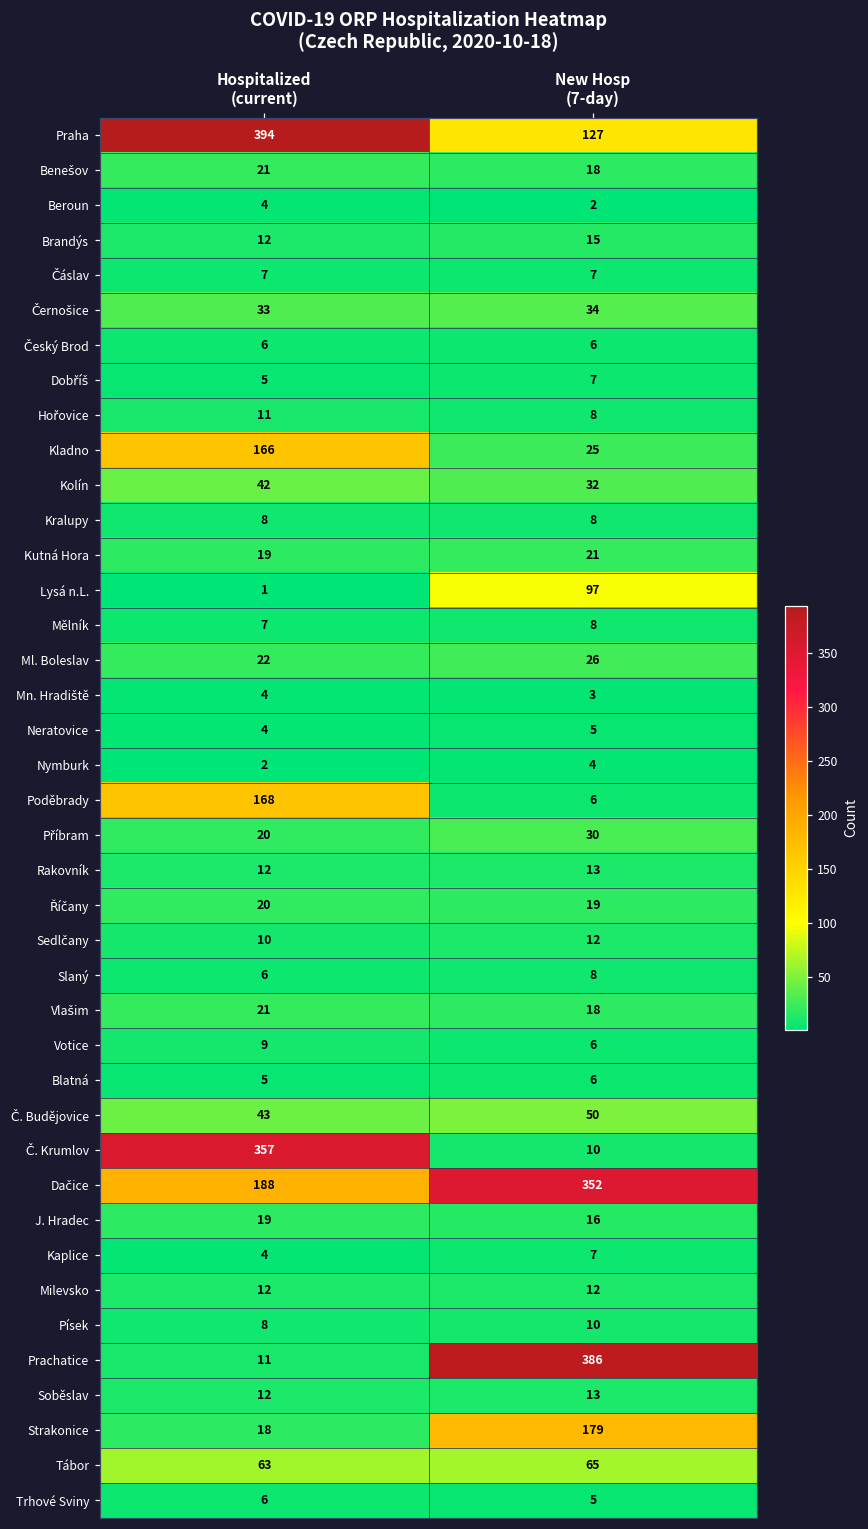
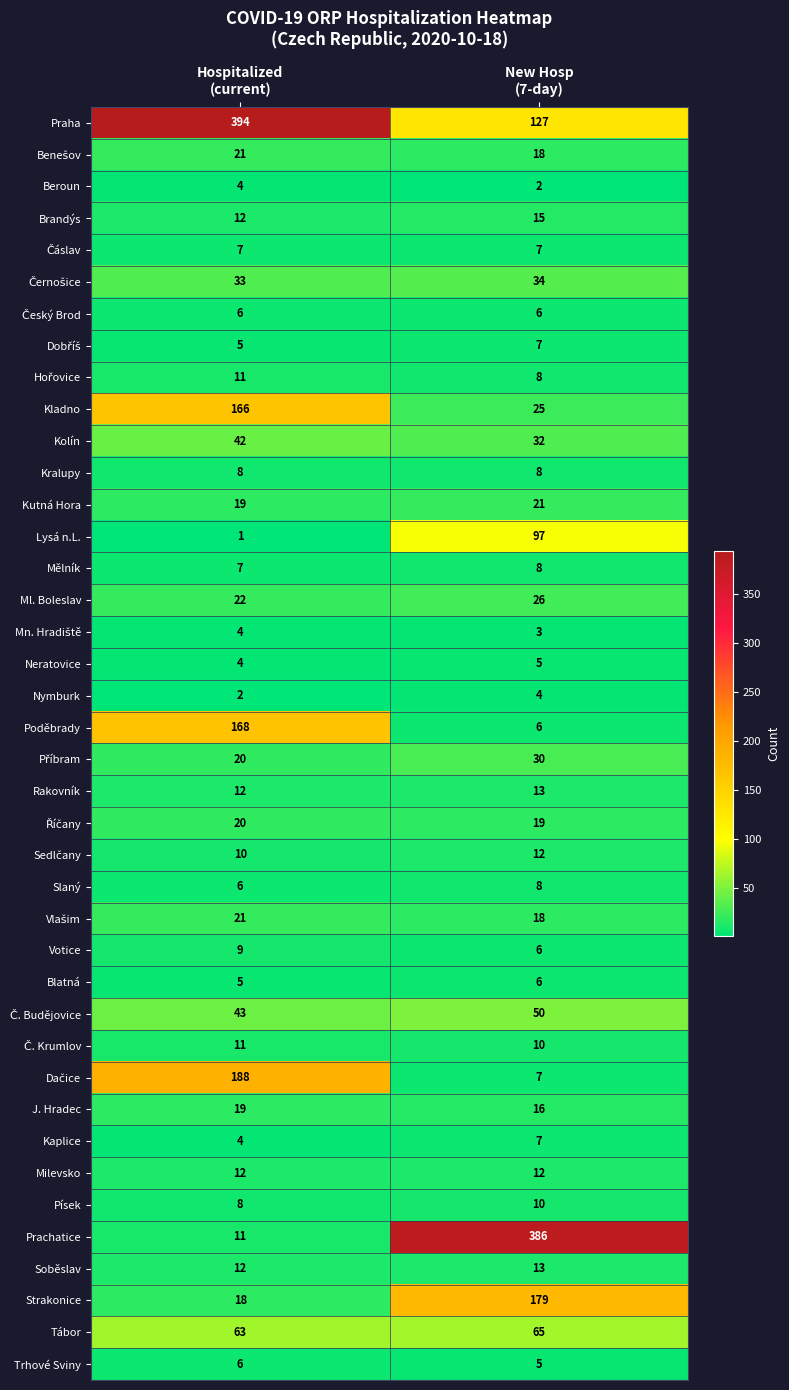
  {
    "Praha": {
      "Hospitalized (current)": 394,
      "New Hosp (7-day)": 127
    },
    "Benešov": {
      "Hospitalized (current)": 21,
      "New Hosp (7-day)": 18
    },
    "Beroun": {
      "Hospitalized (current)": 4,
      "New Hosp (7-day)": 2
    },
    "Brandýs": {
      "Hospitalized (current)": 12,
      "New Hosp (7-day)": 15
    },
    "Čáslav": {
      "Hospitalized (current)": 7,
      "New Hosp (7-day)": 7
    },
    "Černošice": {
      "Hospitalized (current)": 33,
      "New Hosp (7-day)": 34
    },
    "Český Brod": {
      "Hospitalized (current)": 6,
      "New Hosp (7-day)": 6
    },
    "Dobříš": {
      "Hospitalized (current)": 5,
      "New Hosp (7-day)": 7
    },
    "Hořovice": {
      "Hospitalized (current)": 11,
      "New Hosp (7-day)": 8
    },
    "Kladno": {
      "Hospitalized (current)": 166,
      "New Hosp (7-day)": 25
    },
    "Kolín": {
      "Hospitalized (current)": 42,
      "New Hosp (7-day)": 32
    },
    "Kralupy": {
      "Hospitalized (current)": 8,
      "New Hosp (7-day)": 8
    },
    "Kutná Hora": {
      "Hospitalized (current)": 19,
      "New Hosp (7-day)": 21
    },
    "Lysá n.L.": {
      "Hospitalized (current)": 1,
      "New Hosp (7-day)": 97
    },
    "Mělník": {
      "Hospitalized (current)": 7,
      "New Hosp (7-day)": 8
    },
    "Ml. Boleslav": {
      "Hospitalized (current)": 22,
      "New Hosp (7-day)": 26
    },
    "Mn. Hradiště": {
      "Hospitalized (current)": 4,
      "New Hosp (7-day)": 3
    },
    "Neratovice": {
      "Hospitalized (current)": 4,
      "New Hosp (7-day)": 5
    },
    "Nymburk": {
      "Hospitalized (current)": 2,
      "New Hosp (7-day)": 4
    },
    "Poděbrady": {
      "Hospitalized (current)": 168,
      "New Hosp (7-day)": 6
    },
    "Příbram": {
      "Hospitalized (current)": 20,
      "New Hosp (7-day)": 30
    },
    "Rakovník": {
      "Hospitalized (current)": 12,
      "New Hosp (7-day)": 13
    },
    "Říčany": {
      "Hospitalized (current)": 20,
      "New Hosp (7-day)": 19
    },
    "Sedlčany": {
      "Hospitalized (current)": 10,
      "New Hosp (7-day)": 12
    },
    "Slaný": {
      "Hospitalized (current)": 6,
      "New Hosp (7-day)": 8
    },
    "Vlašim": {
      "Hospitalized (current)": 21,
      "New Hosp (7-day)": 18
    },
    "Votice": {
      "Hospitalized (current)": 9,
      "New Hosp (7-day)": 6
    },
    "Blatná": {
      "Hospitalized (current)": 5,
      "New Hosp (7-day)": 6
    },
    "Č. Budějovice": {
      "Hospitalized (current)": 43,
      "New Hosp (7-day)": 50
    },
    "Č. Krumlov": {
-     "Hospitalized (current)": 357,
+     "Hospitalized (current)": 11,
      "New Hosp (7-day)": 10
    },
    "Dačice": {
      "Hospitalized (current)": 188,
-     "New Hosp (7-day)": 352
+     "New Hosp (7-day)": 7
    },
    "J. Hradec": {
      "Hospitalized (current)": 19,
      "New Hosp (7-day)": 16
    },
    "Kaplice": {
      "Hospitalized (current)": 4,
      "New Hosp (7-day)": 7
    },
    "Milevsko": {
      "Hospitalized (current)": 12,
      "New Hosp (7-day)": 12
    },
    "Písek": {
      "Hospitalized (current)": 8,
      "New Hosp (7-day)": 10
    },
    "Prachatice": {
      "Hospitalized (current)": 11,
      "New Hosp (7-day)": 386
    },
    "Soběslav": {
      "Hospitalized (current)": 12,
      "New Hosp (7-day)": 13
    },
    "Strakonice": {
      "Hospitalized (current)": 18,
      "New Hosp (7-day)": 179
    },
    "Tábor": {
      "Hospitalized (current)": 63,
      "New Hosp (7-day)": 65
    },
    "Trhové Sviny": {
      "Hospitalized (current)": 6,
      "New Hosp (7-day)": 5
    }
  }
